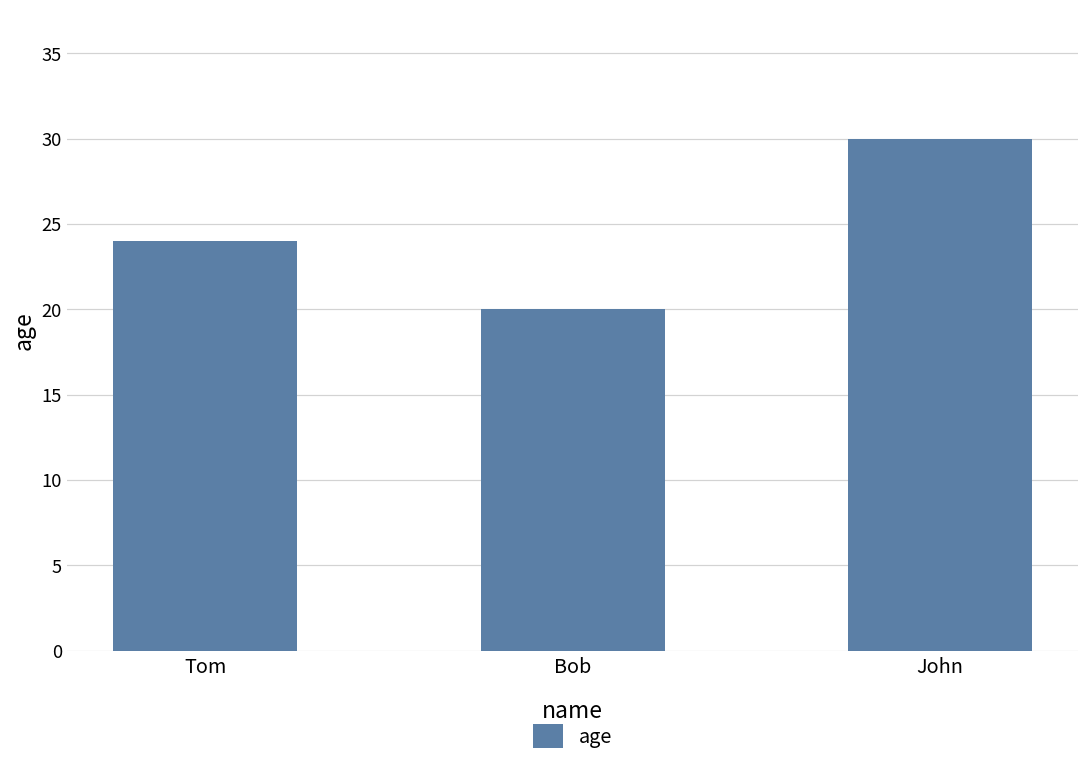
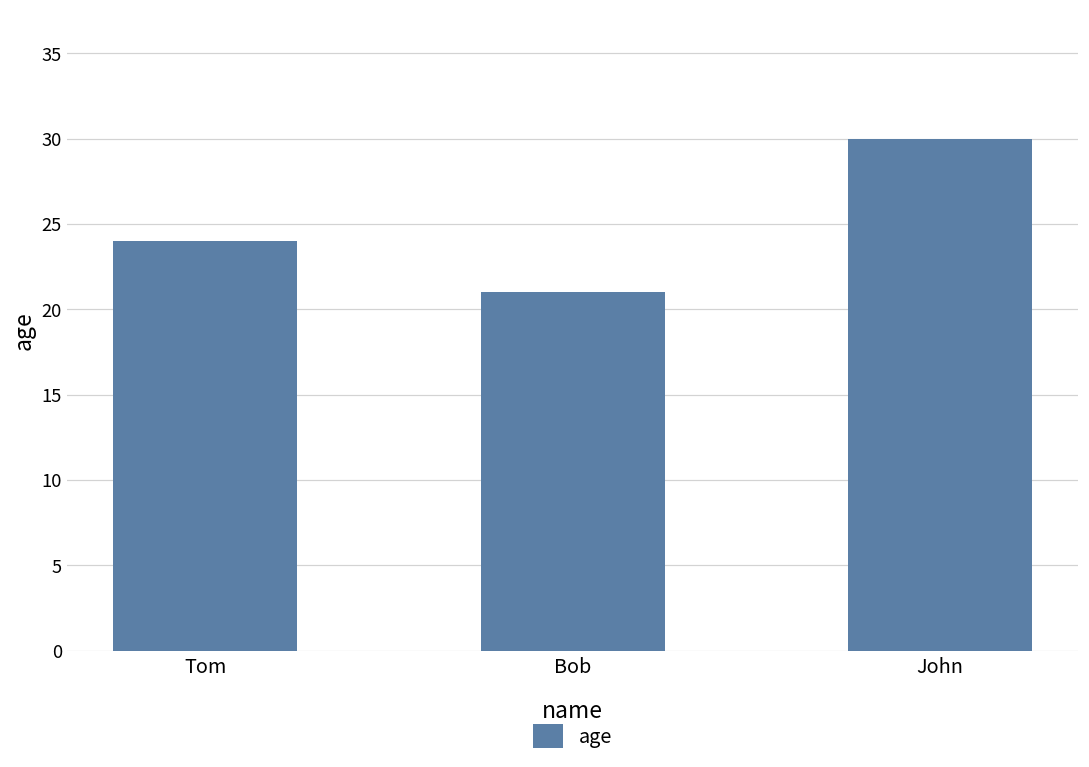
  {
    "Tom": 24,
-   "Bob": 20,
+   "Bob": 21,
    "John": 30
  }
